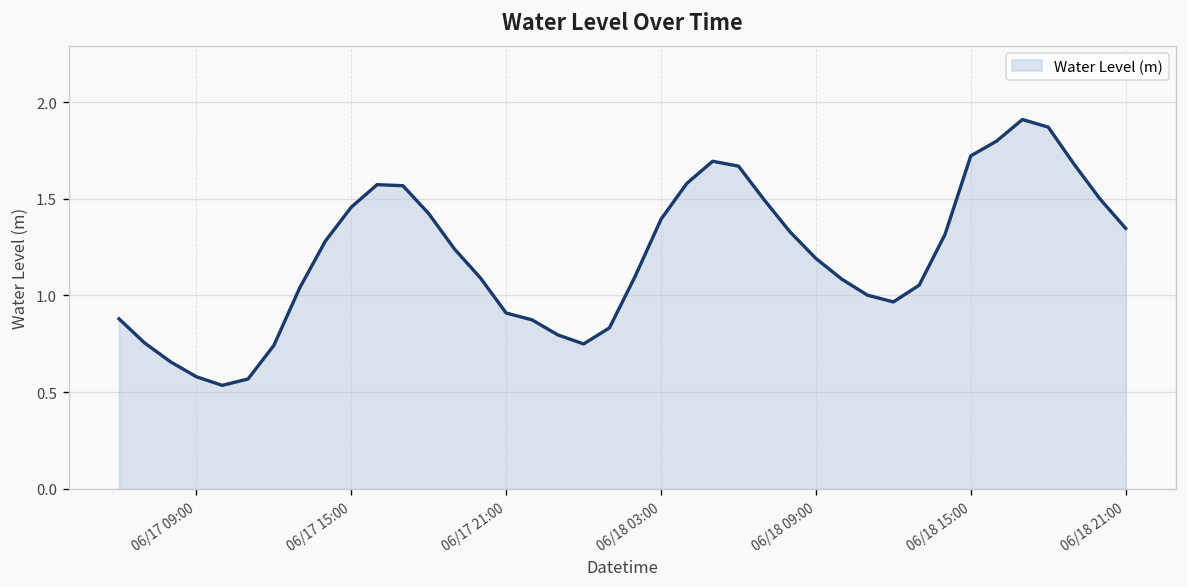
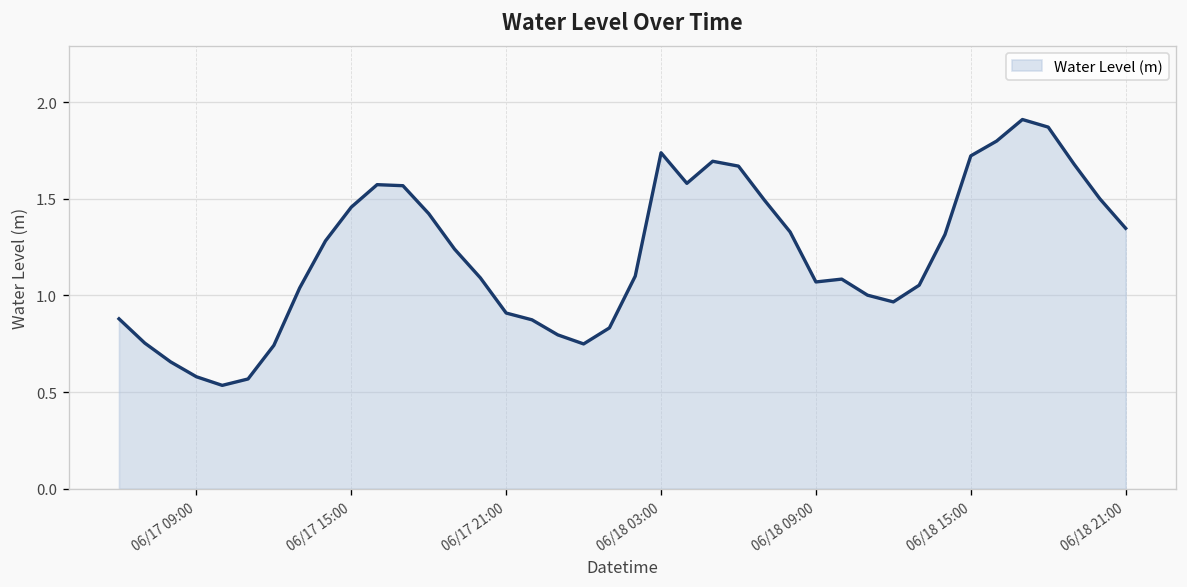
  {
    "06/17 09:00": 0.58,
    "06/17 15:00": 1.46,
    "06/17 21:00": 0.91,
-   "06/18 03:00": 1.39,
-   "06/18 09:00": 1.19,
+   "06/18 03:00": 1.74,
+   "06/18 09:00": 1.07,
    "06/18 15:00": 1.72,
    "06/18 21:00": 1.35
  }
